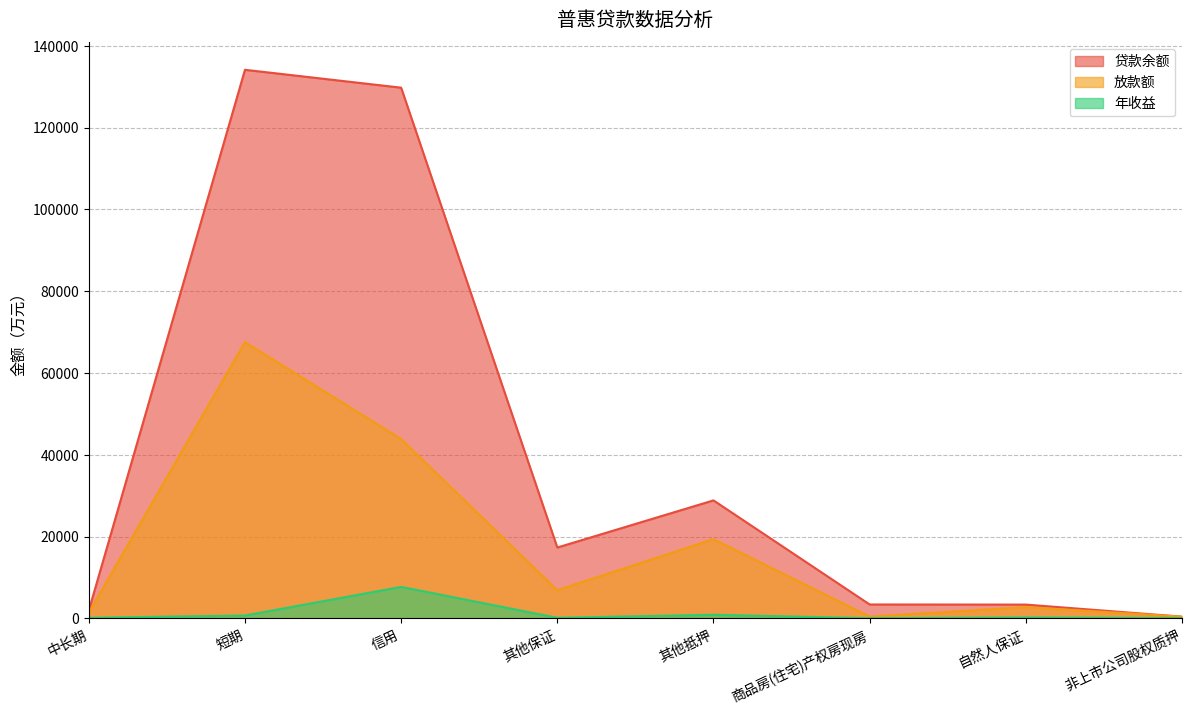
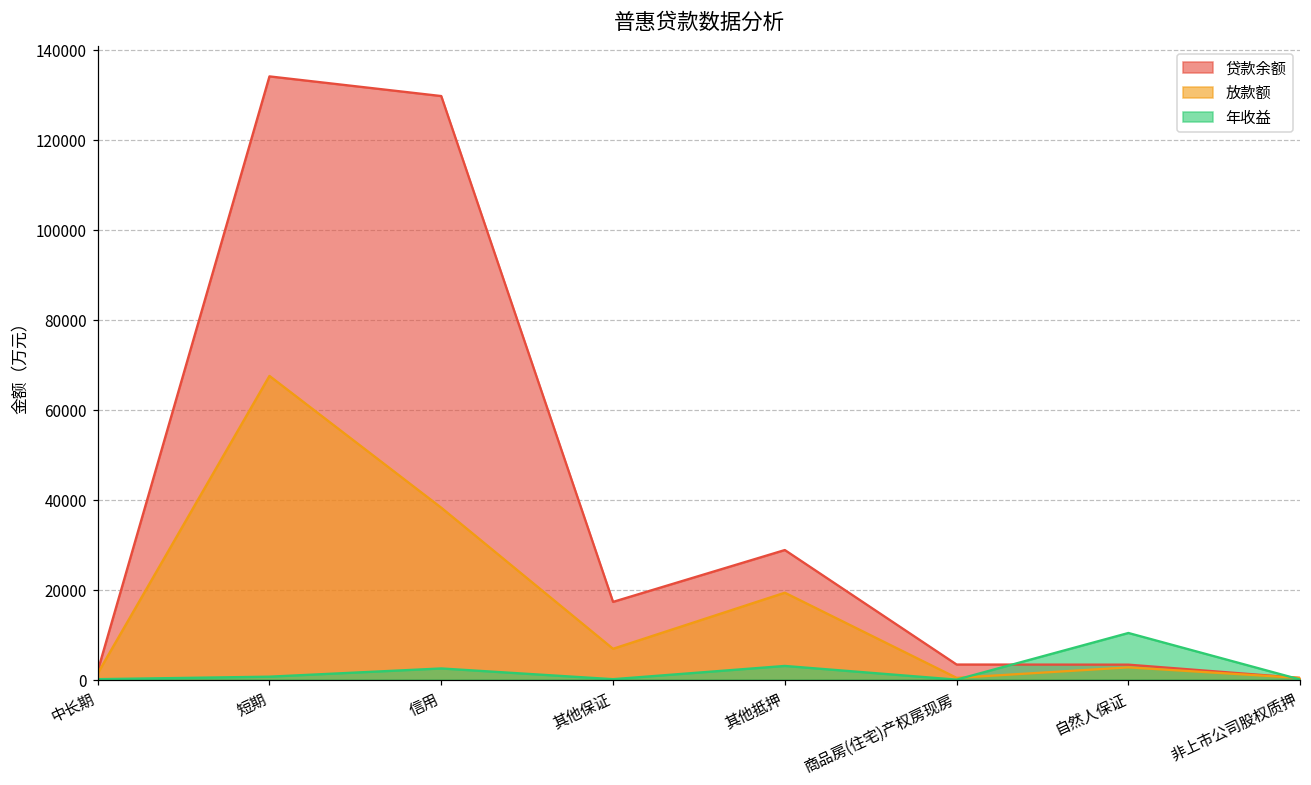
  {
    "贷款余额": {
      "短期": 134000,
      "信用": 130000,
      "其他保证": 17000,
      "其他抵押": 29000,
      "商品房(住宅)产权房现房": 3000
    },
    "放款额": {
      "短期": 68000,
-     "信用": 44000,
+     "信用": 38000,
      "其他保证": 7000,
      "其他抵押": 19000
    },
    "年收益": {
      "中长期": 0,
      "短期": 1000,
-     "信用": 8000,
+     "信用": 3000,
      "其他保证": 0,
-     "其他抵押": 1000,
-     "自然人保证": 0
+     "其他抵押": 3000,
+     "自然人保证": 10000
    }
  }
